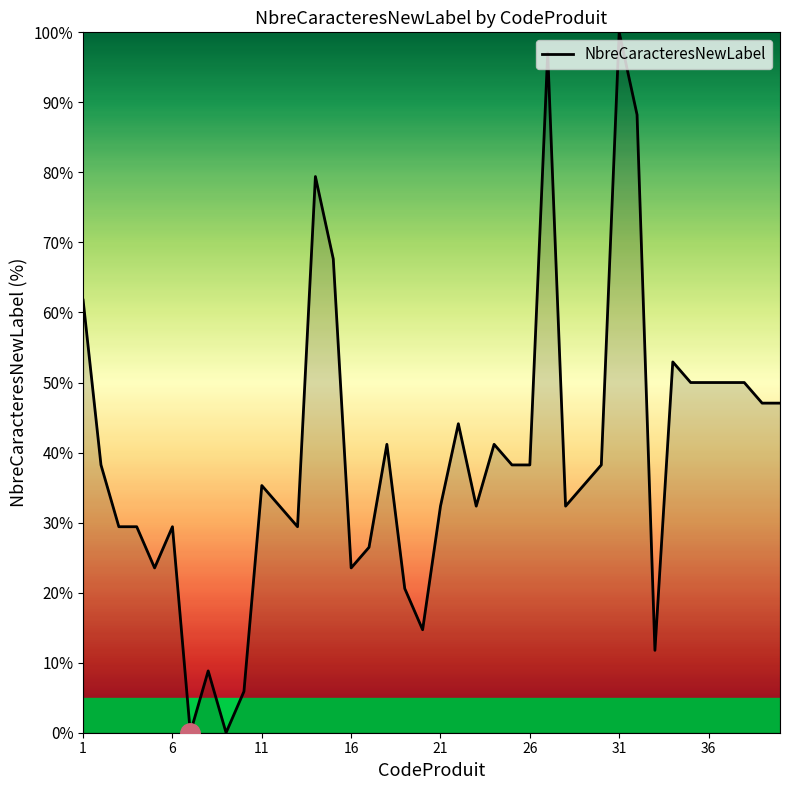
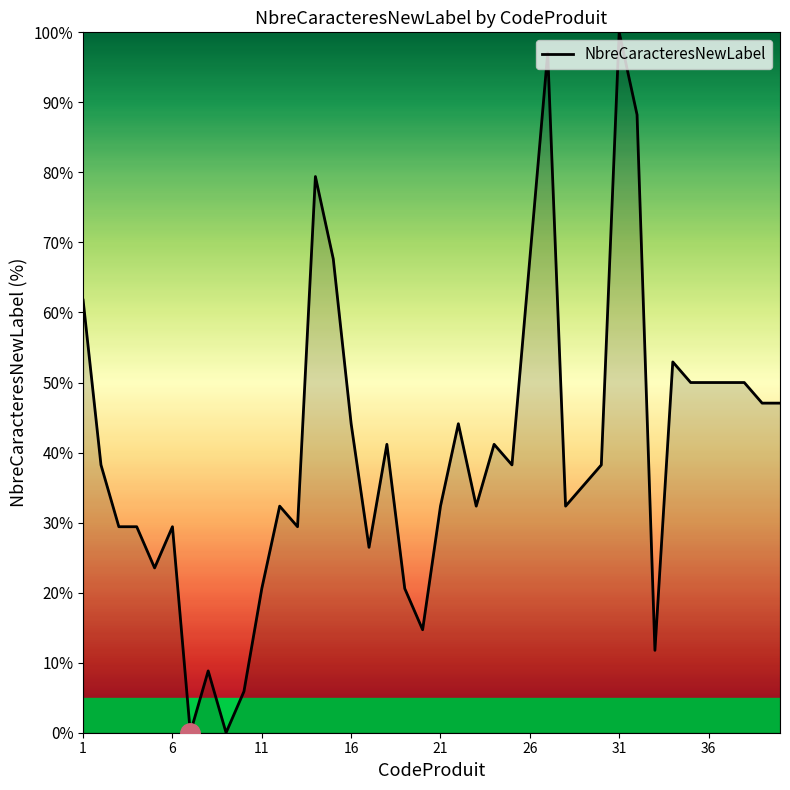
  {
    "NbreCaracteresNewLabel": {
      "1": "62%",
      "6": "29%",
-     "11": "35%",
-     "16": "24%",
+     "11": "21%",
+     "16": "44%",
      "21": "32%",
-     "26": "38%",
+     "26": "68%",
      "31": "100%",
      "36": "50%"
    }
  }
